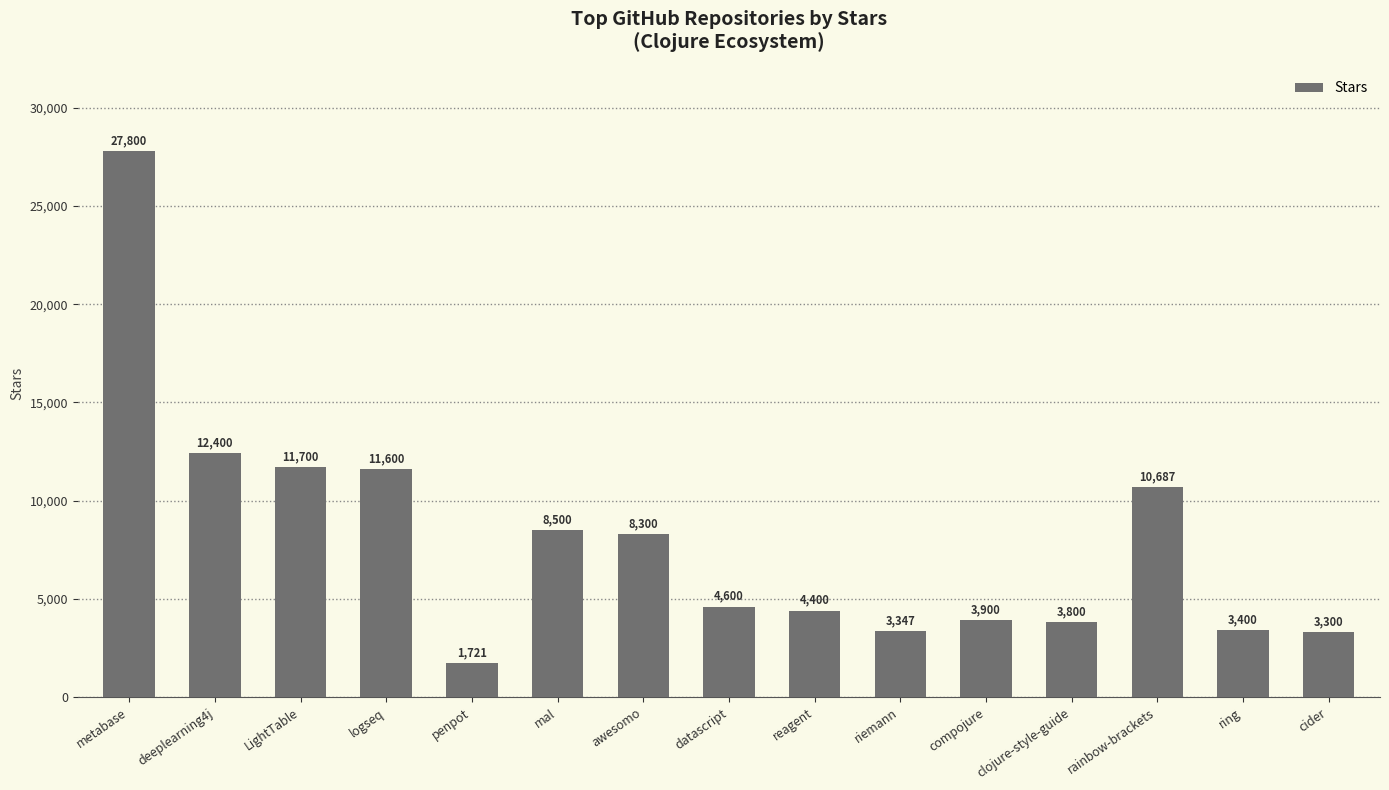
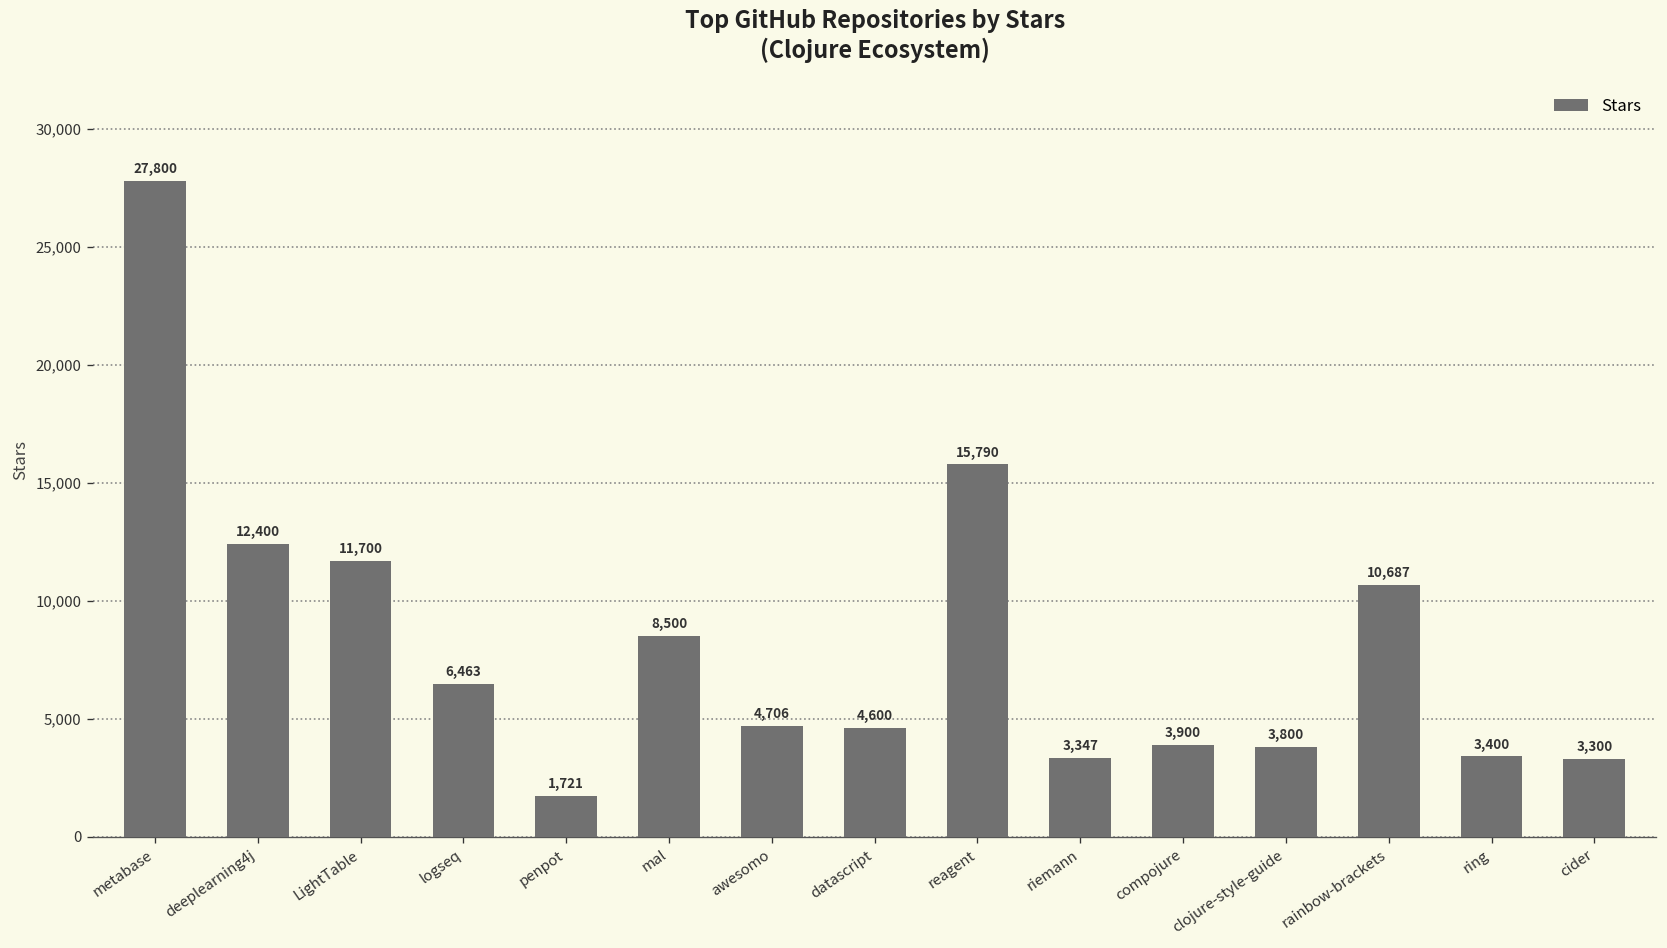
  {
    "metabase": "27,800",
    "deeplearning4j": "12,400",
    "LightTable": "11,700",
-   "logseq": "11,600",
+   "logseq": "6,463",
    "penpot": "1,721",
    "mal": "8,500",
-   "awesomo": "8,300",
+   "awesomo": "4,706",
    "datascript": "4,600",
-   "reagent": "4,400",
+   "reagent": "15,790",
    "riemann": "3,347",
    "compojure": "3,900",
    "clojure-style-guide": "3,800",
    "rainbow-brackets": "10,687",
    "ring": "3,400",
    "cider": "3,300"
  }
